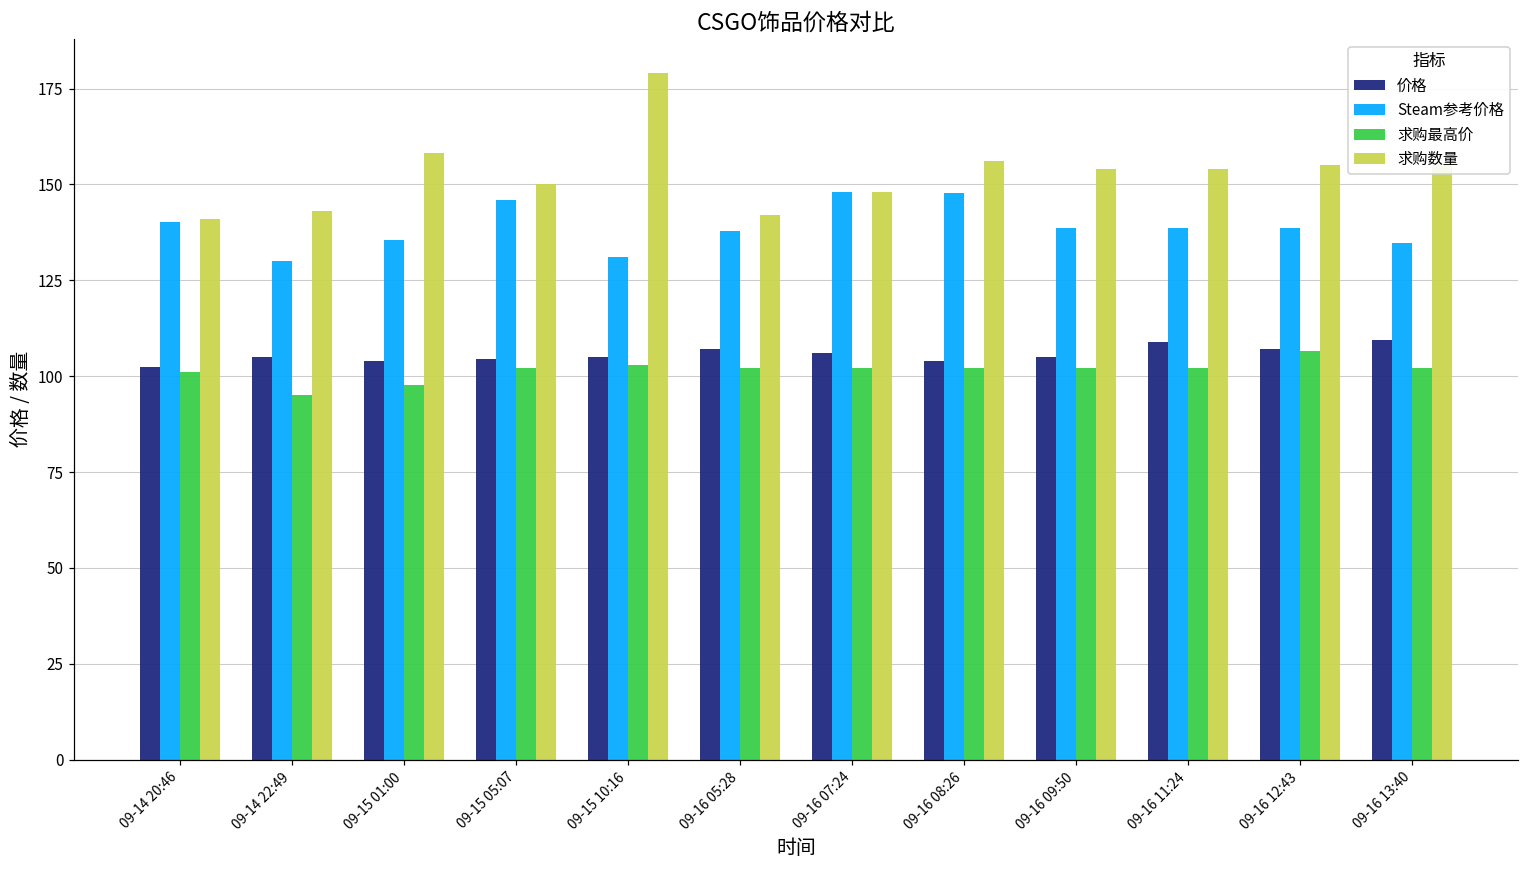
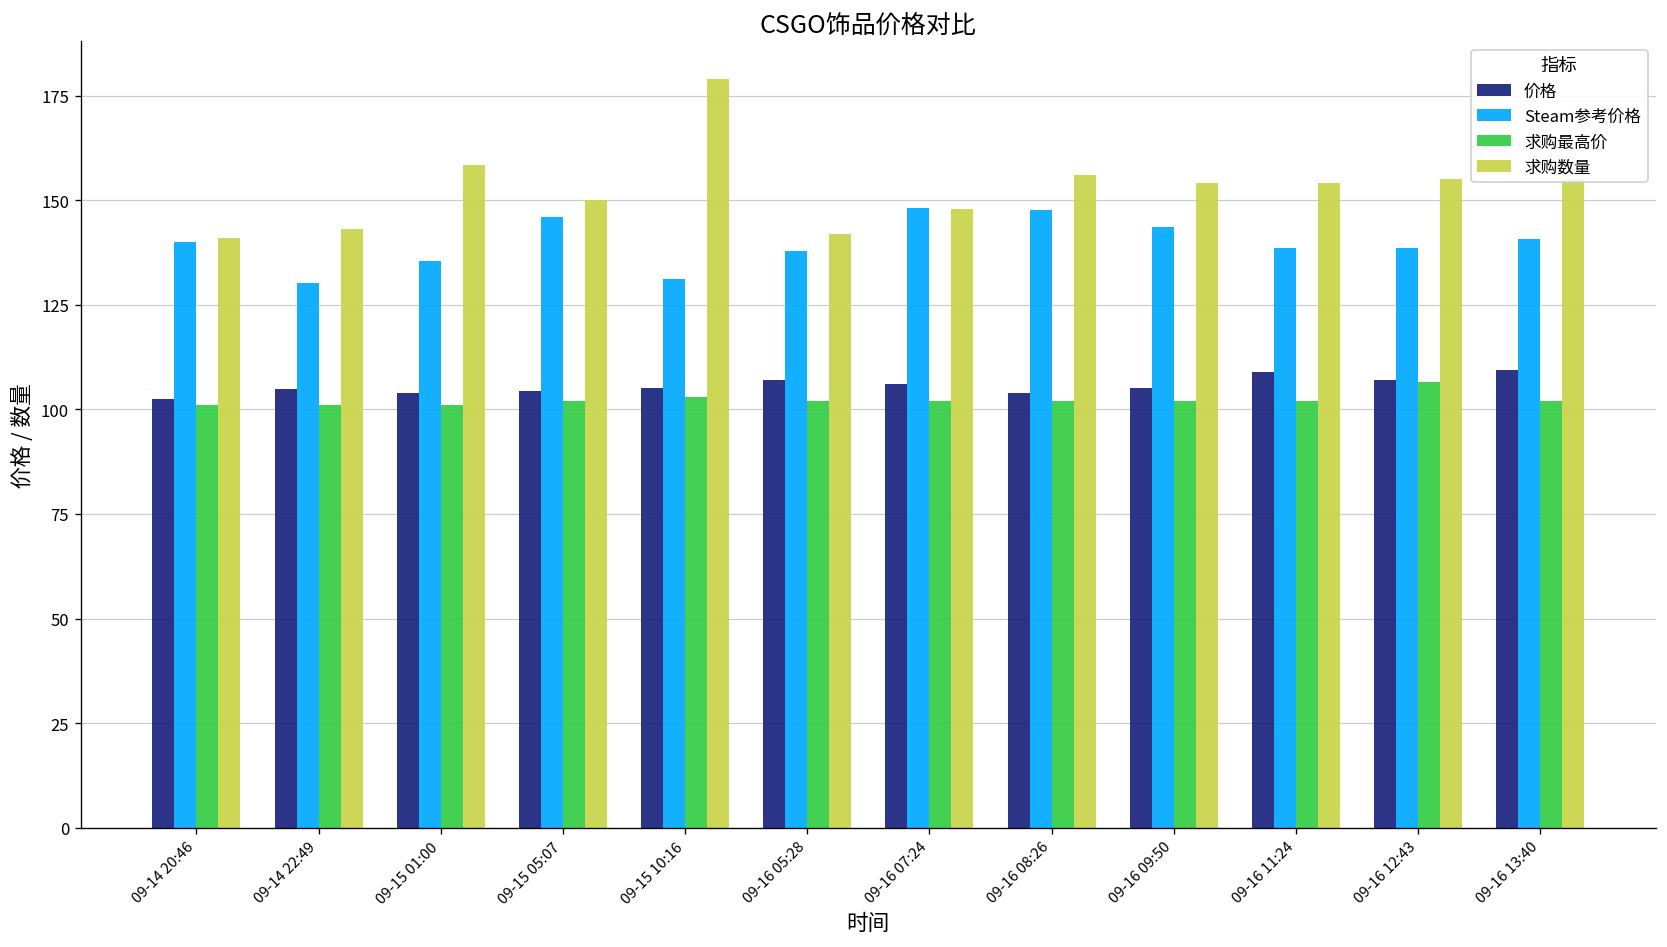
  {
    "价格": {
      "09-14 20:46": 102,
      "09-14 22:49": 105,
      "09-15 01:00": 104,
      "09-15 05:07": 105,
      "09-15 10:16": 105,
      "09-16 05:28": 107,
      "09-16 07:24": 106,
      "09-16 08:26": 104,
      "09-16 09:50": 105,
      "09-16 11:24": 109,
      "09-16 12:43": 107,
      "09-16 13:40": 109
    },
    "Steam参考价格": {
      "09-14 20:46": 140,
      "09-14 22:49": 130,
      "09-15 01:00": 136,
      "09-15 05:07": 146,
      "09-15 10:16": 131,
      "09-16 05:28": 138,
      "09-16 07:24": 148,
      "09-16 08:26": 148,
-     "09-16 09:50": 139,
+     "09-16 09:50": 144,
      "09-16 11:24": 139,
      "09-16 12:43": 139,
-     "09-16 13:40": 135
+     "09-16 13:40": 141
    },
    "求购最高价": {
      "09-14 20:46": 101,
-     "09-14 22:49": 95,
-     "09-15 01:00": 98,
+     "09-14 22:49": 101,
+     "09-15 01:00": 101,
      "09-15 05:07": 102,
      "09-15 10:16": 103,
      "09-16 05:28": 102,
      "09-16 07:24": 102,
      "09-16 08:26": 102,
      "09-16 09:50": 102,
      "09-16 11:24": 102,
      "09-16 12:43": 107,
      "09-16 13:40": 102
    },
    "求购数量": {
      "09-14 20:46": 141,
      "09-14 22:49": 143,
      "09-15 01:00": 158,
      "09-15 05:07": 150,
      "09-15 10:16": 179,
      "09-16 05:28": 142,
      "09-16 07:24": 148,
      "09-16 08:26": 156,
      "09-16 09:50": 154,
      "09-16 11:24": 154,
      "09-16 12:43": 155
    }
  }
